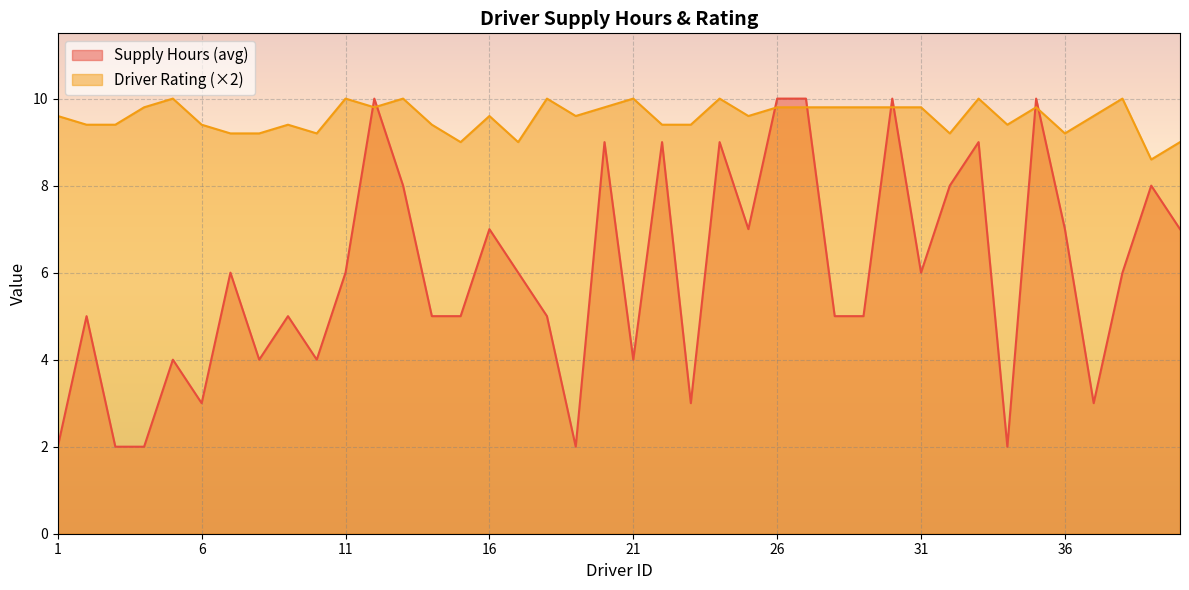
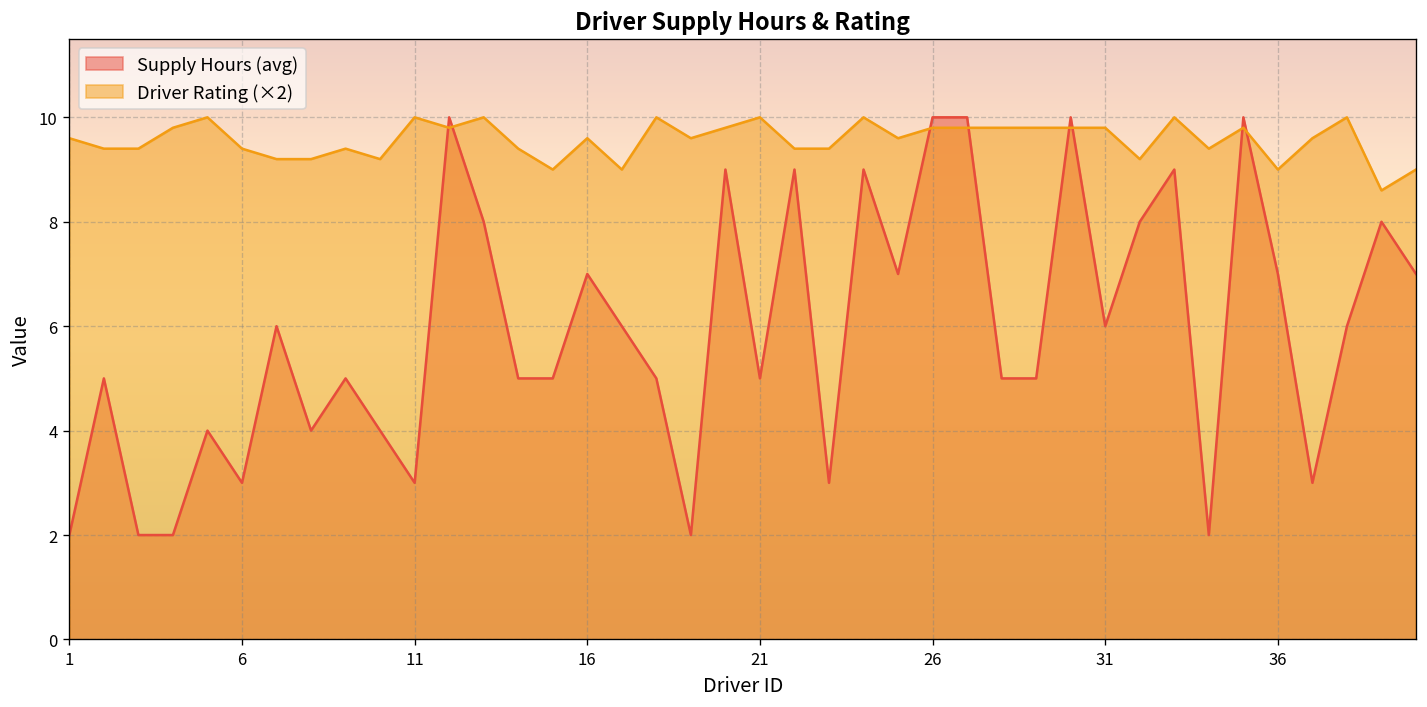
  {
    "Supply Hours (avg)": {
      "1": 2,
      "6": 3,
-     "11": 6,
+     "11": 3,
      "16": 7,
-     "21": 4,
+     "21": 5,
      "26": 10,
      "31": 6,
      "36": 7
    },
    "Driver Rating (×2)": {
      "1": 9.6,
      "6": 9.4,
      "11": 10.0,
      "16": 9.6,
      "21": 10.0,
      "26": 9.8,
      "31": 9.8,
-     "36": 9.2
+     "36": 9.0
    }
  }
